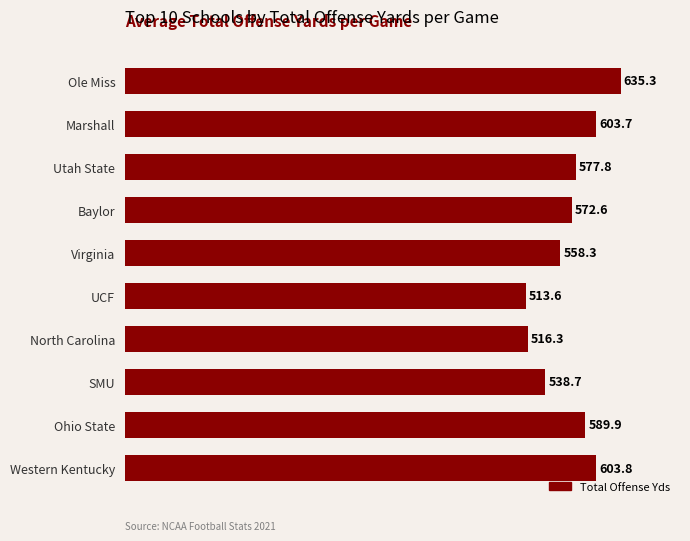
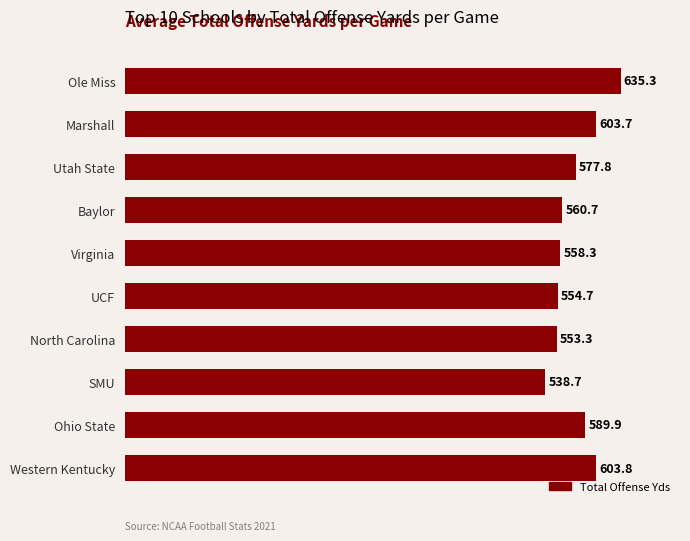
  {
    "Ole Miss": 635.3,
    "Marshall": 603.7,
    "Utah State": 577.8,
-   "Baylor": 572.6,
+   "Baylor": 560.7,
    "Virginia": 558.3,
-   "UCF": 513.6,
-   "North Carolina": 516.3,
+   "UCF": 554.7,
+   "North Carolina": 553.3,
    "SMU": 538.7,
    "Ohio State": 589.9,
    "Western Kentucky": 603.8
  }
